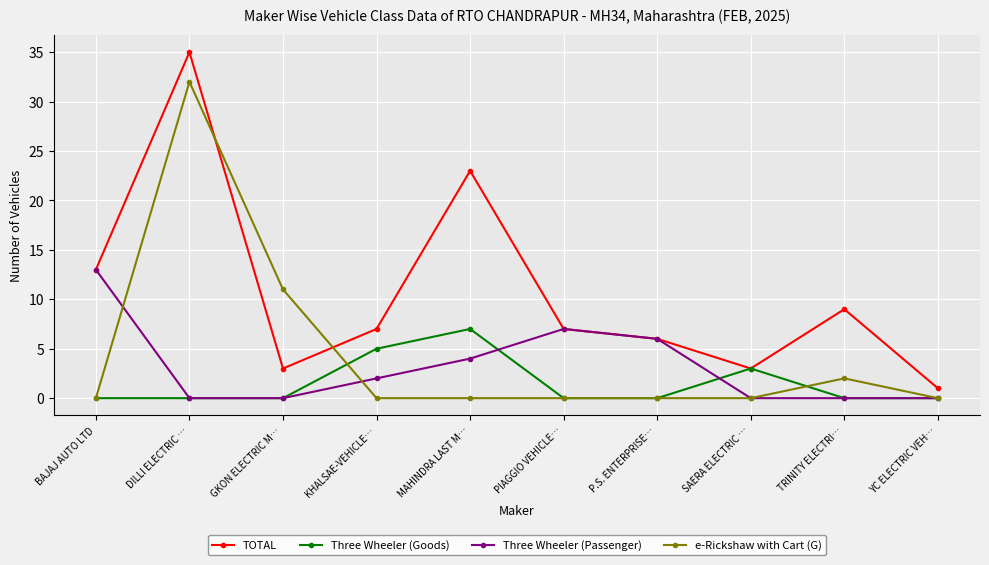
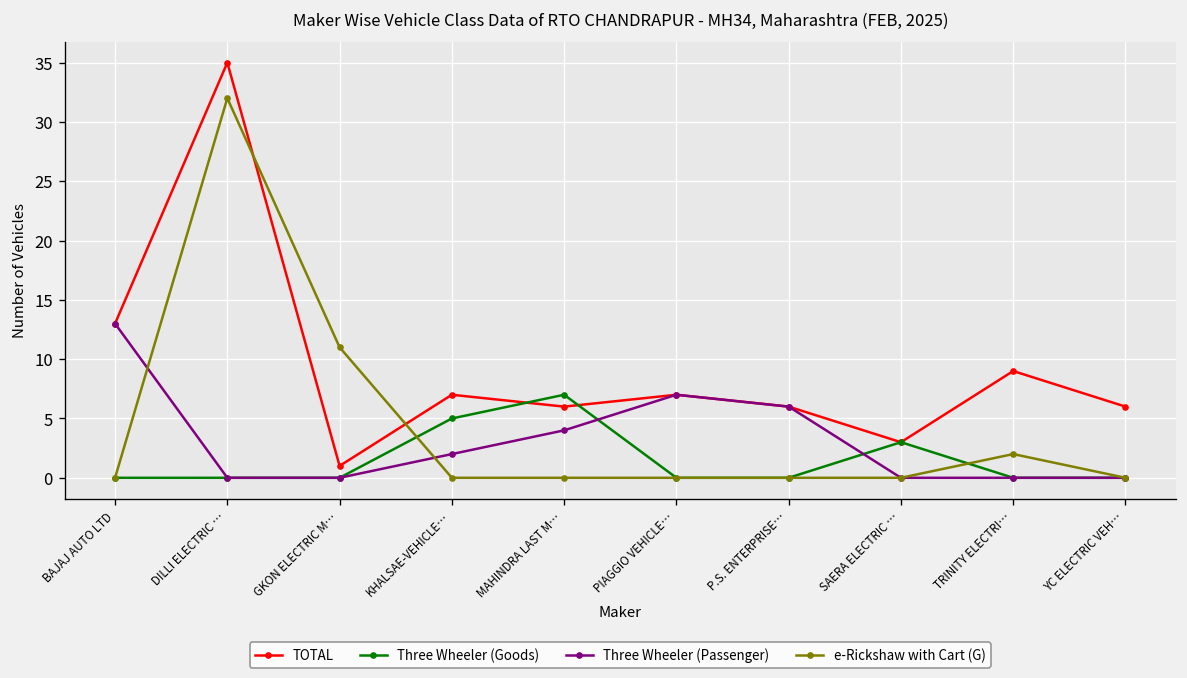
  {
    "TOTAL": {
      "DILLI ELECTRIC …": 35,
-     "GKON ELECTRIC M…": 3,
+     "GKON ELECTRIC M…": 1,
      "KHALSAE-VEHICLE…": 7,
-     "MAHINDRA LAST M…": 23,
+     "MAHINDRA LAST M…": 6,
      "TRINITY ELECTRI…": 9,
-     "YC ELECTRIC VEH…": 1
+     "YC ELECTRIC VEH…": 6
    },
    "Three Wheeler (Goods)": {
      "KHALSAE-VEHICLE…": 5,
      "MAHINDRA LAST M…": 7
    },
    "Three Wheeler (Passenger)": {
      "KHALSAE-VEHICLE…": 2,
      "MAHINDRA LAST M…": 4
    },
    "e-Rickshaw with Cart (G)": {
      "DILLI ELECTRIC …": 32,
      "GKON ELECTRIC M…": 11,
      "KHALSAE-VEHICLE…": 0,
      "MAHINDRA LAST M…": 0,
      "TRINITY ELECTRI…": 2
    }
  }
